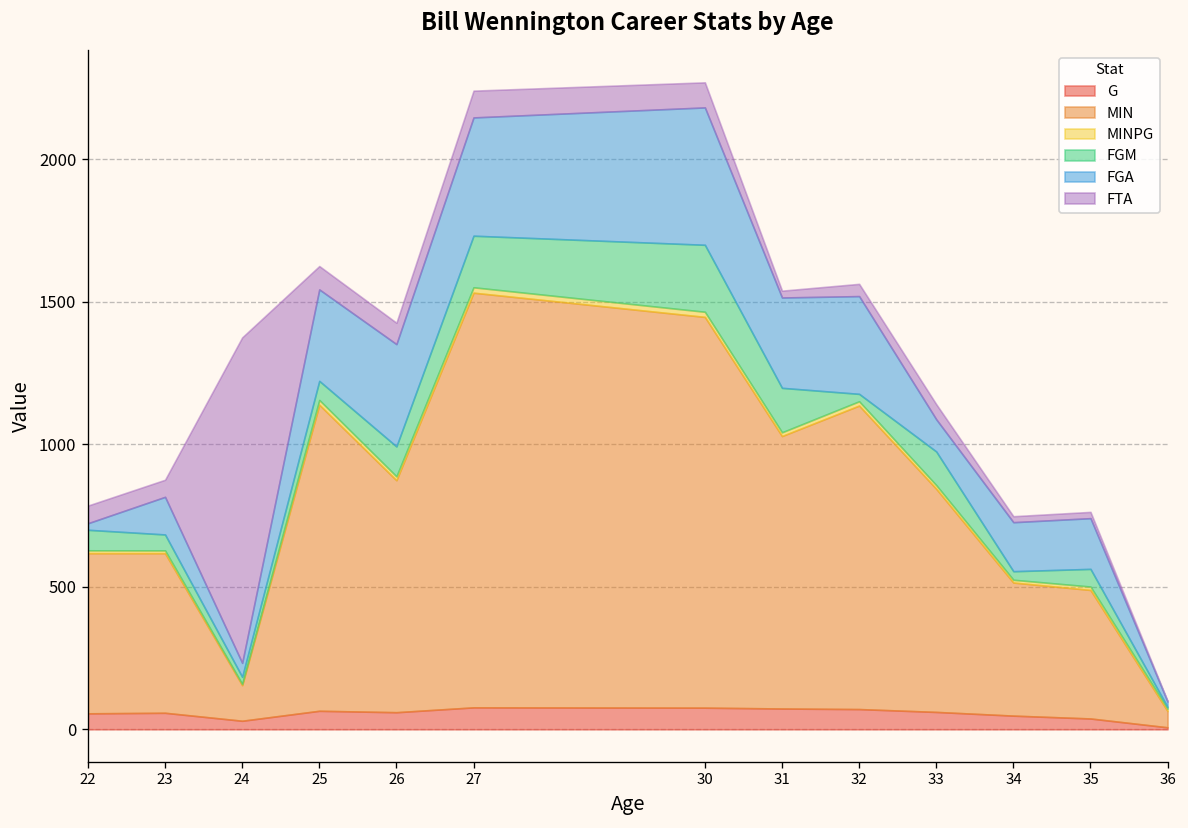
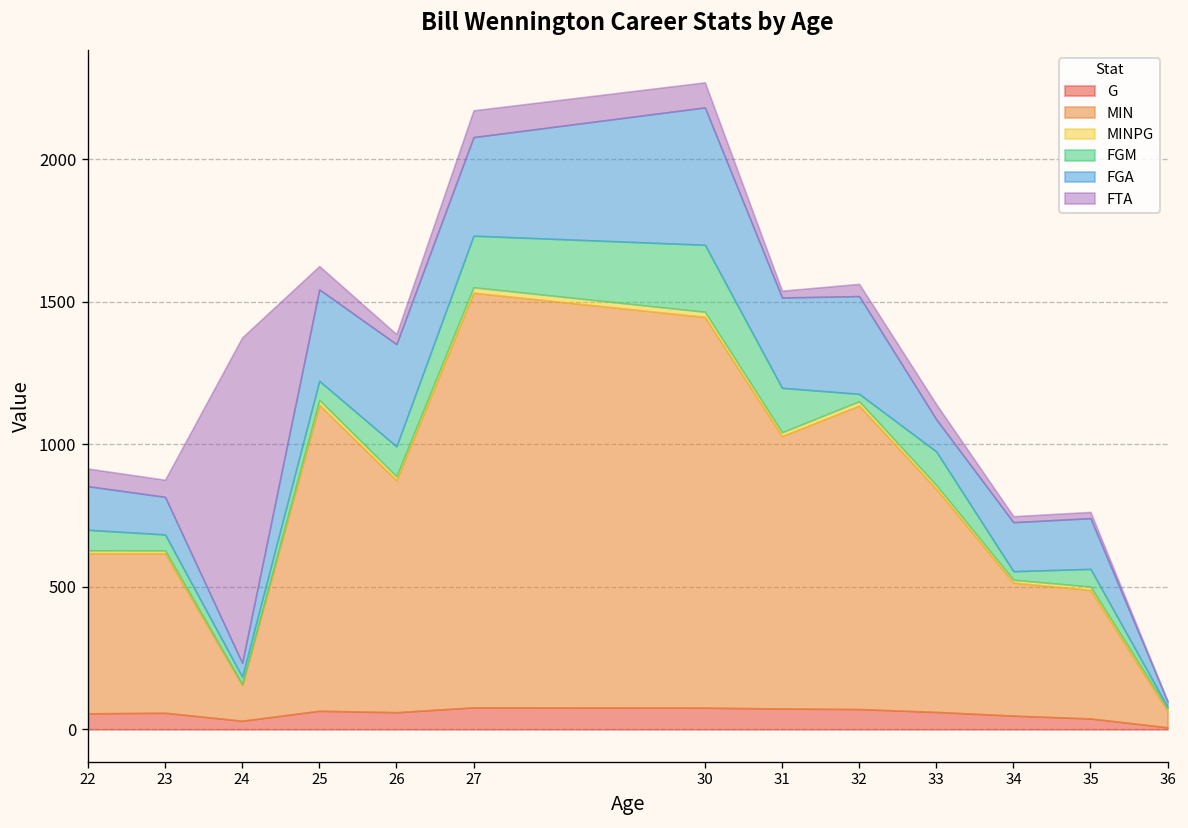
  {
    "FGM": {
      "22": 70,
      "23": 60,
      "24": 30,
      "25": 70,
      "26": 110,
      "27": 180,
      "30": 240,
      "31": 160,
      "32": 30,
      "33": 120,
      "34": 30,
      "35": 60
    },
    "FGA": {
-     "22": 20,
+     "22": 150,
      "23": 130,
      "24": 50,
      "25": 320,
      "26": 360,
-     "27": 420,
+     "27": 350,
      "30": 480,
      "31": 320,
      "32": 340,
      "33": 110,
      "34": 170,
      "35": 180
    },
    "FTA": {
      "22": 60,
      "23": 60,
      "24": 1140,
      "25": 80,
-     "26": 80,
+     "26": 40,
      "27": 90,
      "30": 90,
      "31": 20,
      "32": 40,
      "33": 50,
      "34": 20,
      "35": 20
    }
  }
